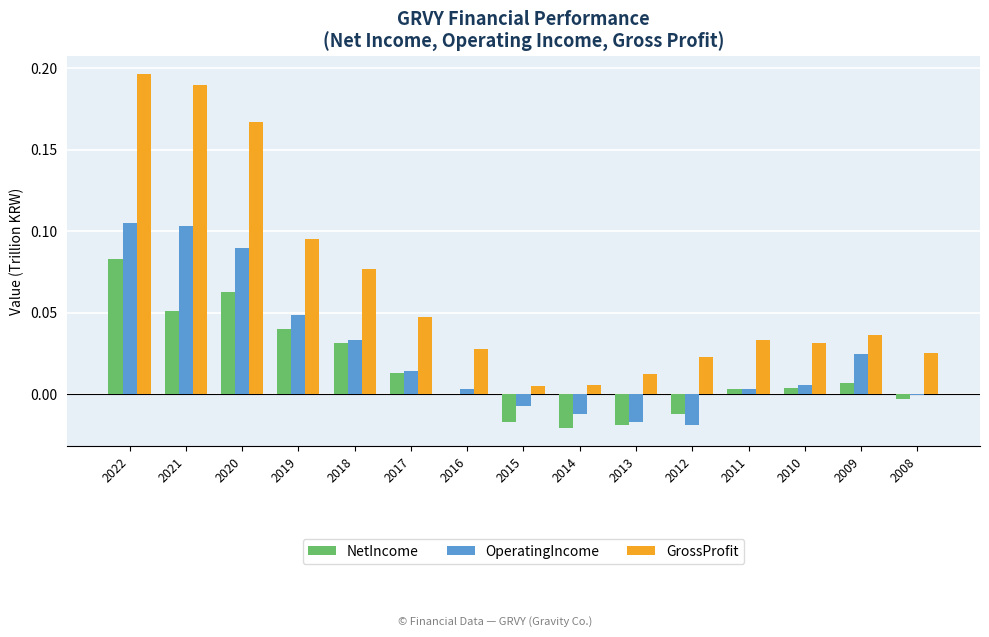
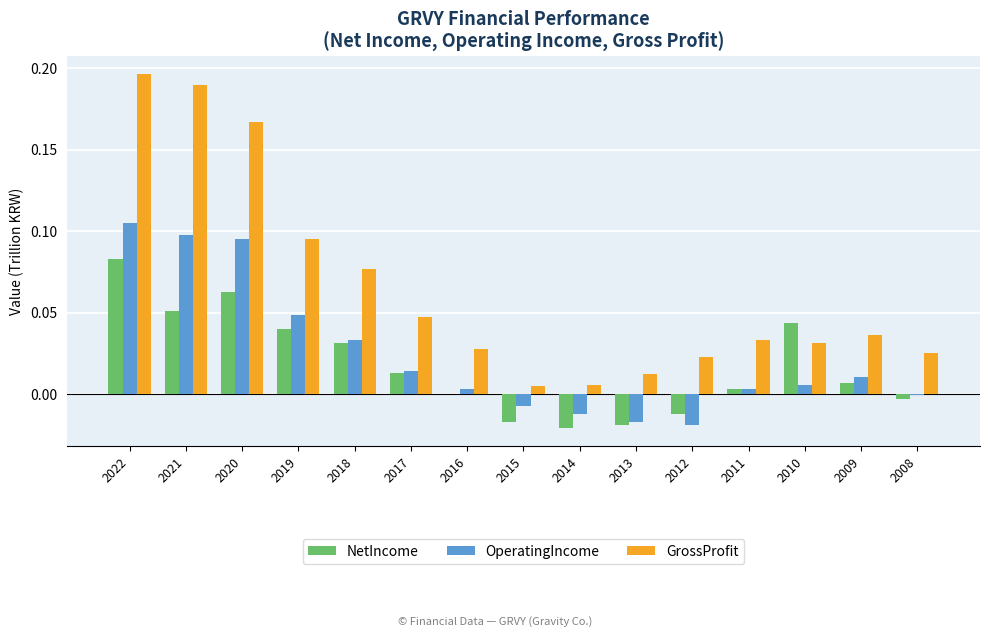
  {
    "NetIncome": {
      "2022": 0.083,
      "2021": 0.051,
      "2020": 0.063,
      "2019": 0.040,
      "2018": 0.031,
      "2017": 0.013,
      "2015": -0.017,
      "2014": -0.021,
      "2013": -0.019,
      "2012": -0.012,
      "2011": 0.004,
-     "2010": 0.004,
+     "2010": 0.043,
      "2009": 0.007,
      "2008": -0.003
    },
    "OperatingIncome": {
      "2022": 0.105,
-     "2021": 0.103,
-     "2020": 0.089,
+     "2021": 0.098,
+     "2020": 0.095,
      "2019": 0.049,
      "2018": 0.033,
      "2017": 0.014,
      "2016": 0.003,
      "2015": -0.007,
      "2014": -0.012,
      "2013": -0.017,
      "2012": -0.018,
      "2011": 0.003,
      "2010": 0.006,
-     "2009": 0.025
+     "2009": 0.011
    },
    "GrossProfit": {
      "2022": 0.196,
      "2021": 0.190,
      "2020": 0.167,
      "2019": 0.095,
      "2018": 0.077,
      "2017": 0.047,
      "2016": 0.028,
      "2015": 0.005,
      "2014": 0.006,
      "2013": 0.012,
      "2012": 0.023,
      "2011": 0.033,
      "2010": 0.031,
      "2009": 0.036,
      "2008": 0.025
    }
  }
